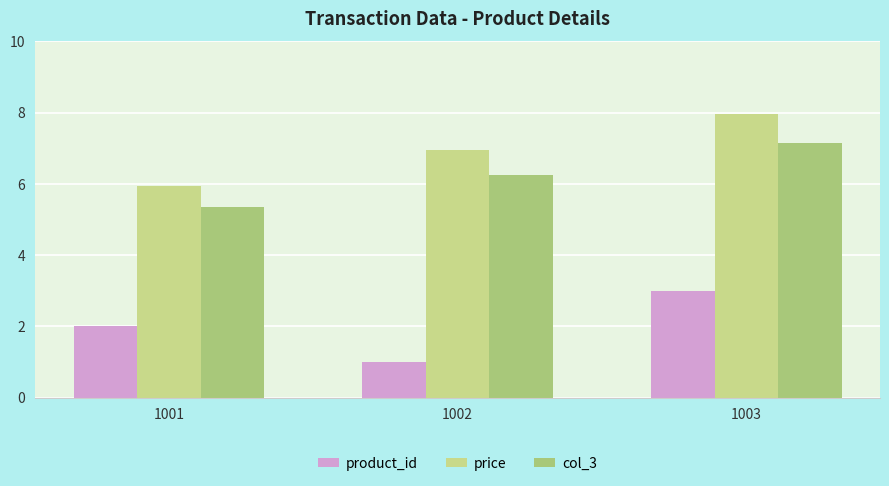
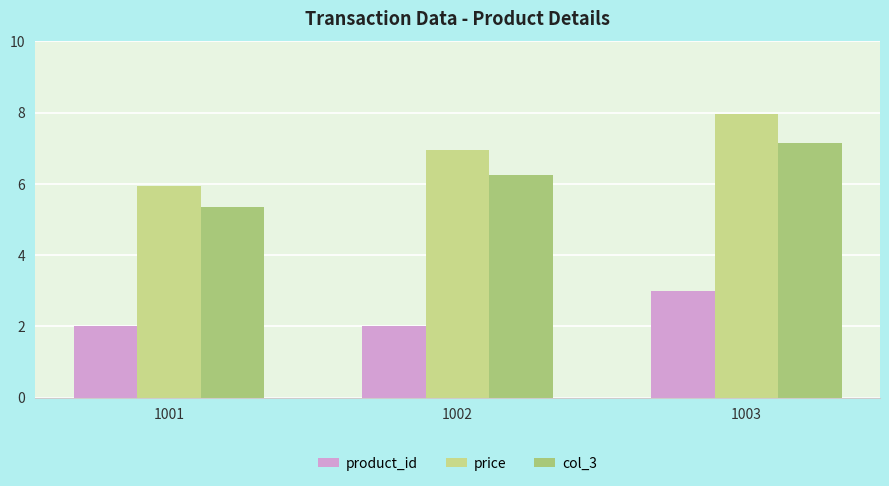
  {
    "product_id": {
      "1001": 2,
-     "1002": 1,
+     "1002": 2,
      "1003": 3
    }
  }
